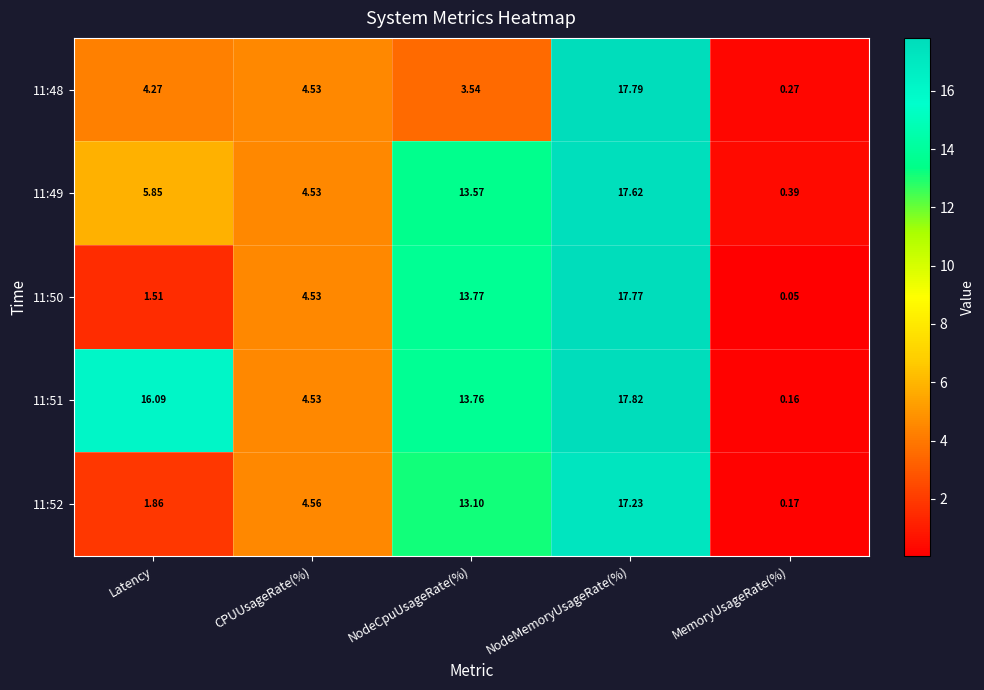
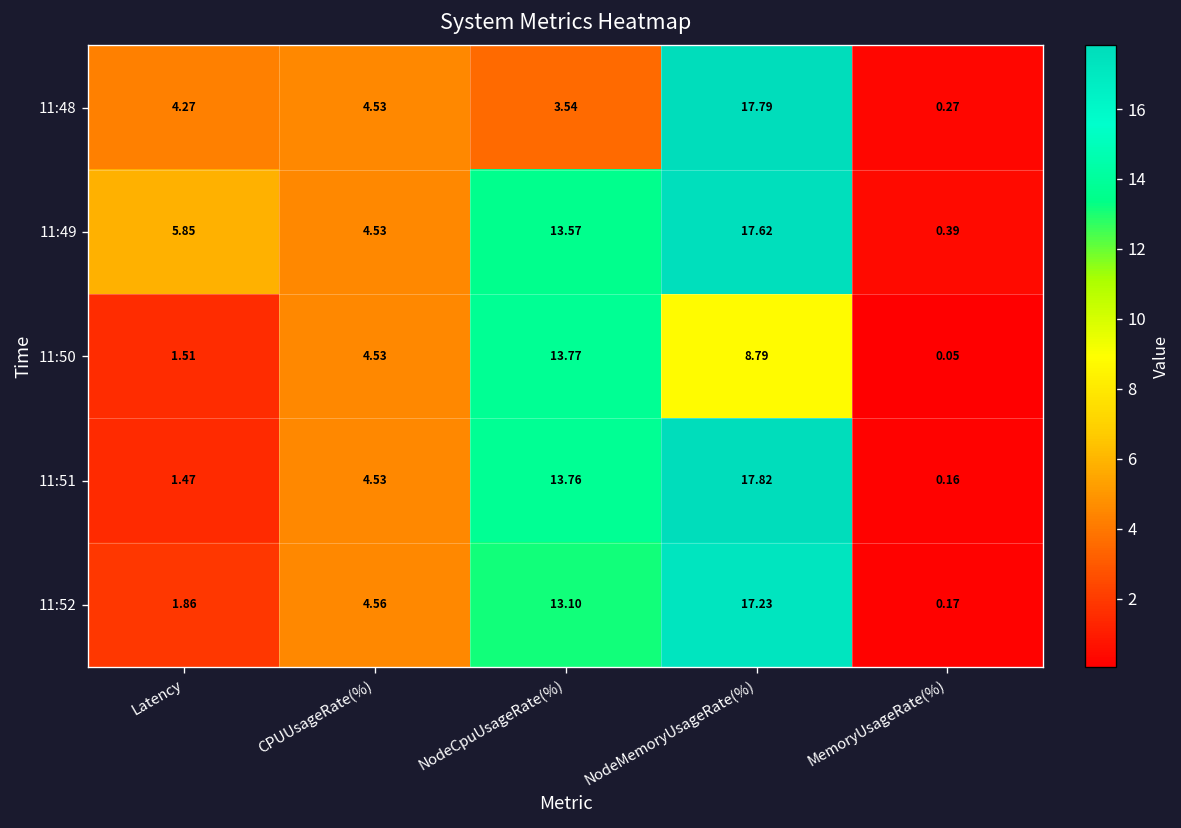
  {
    "11:48": {
      "Latency": 4.27,
      "CPUUsageRate(%)": 4.53,
      "NodeCpuUsageRate(%)": 3.54,
      "NodeMemoryUsageRate(%)": 17.79,
      "MemoryUsageRate(%)": 0.27
    },
    "11:49": {
      "Latency": 5.85,
      "CPUUsageRate(%)": 4.53,
      "NodeCpuUsageRate(%)": 13.57,
      "NodeMemoryUsageRate(%)": 17.62,
      "MemoryUsageRate(%)": 0.39
    },
    "11:50": {
      "Latency": 1.51,
      "CPUUsageRate(%)": 4.53,
      "NodeCpuUsageRate(%)": 13.77,
-     "NodeMemoryUsageRate(%)": 17.77,
+     "NodeMemoryUsageRate(%)": 8.79,
      "MemoryUsageRate(%)": 0.05
    },
    "11:51": {
-     "Latency": 16.09,
+     "Latency": 1.47,
      "CPUUsageRate(%)": 4.53,
      "NodeCpuUsageRate(%)": 13.76,
      "NodeMemoryUsageRate(%)": 17.82,
      "MemoryUsageRate(%)": 0.16
    },
    "11:52": {
      "Latency": 1.86,
      "CPUUsageRate(%)": 4.56,
      "NodeCpuUsageRate(%)": 13.10,
      "NodeMemoryUsageRate(%)": 17.23,
      "MemoryUsageRate(%)": 0.17
    }
  }
